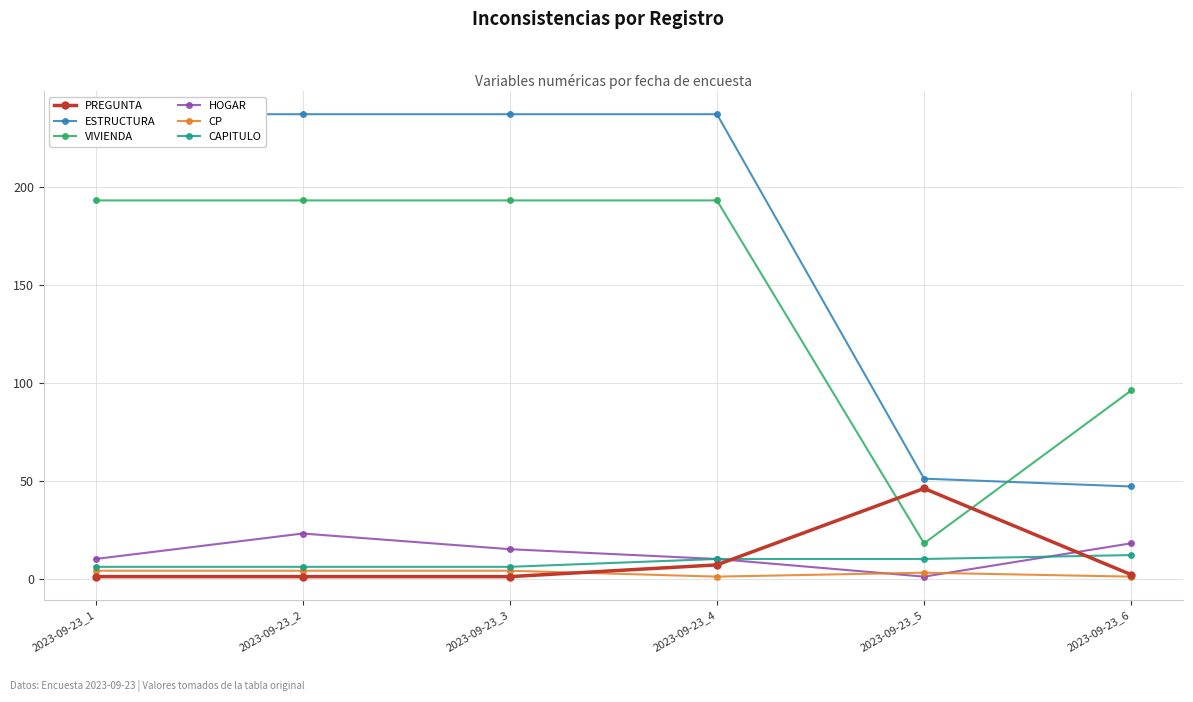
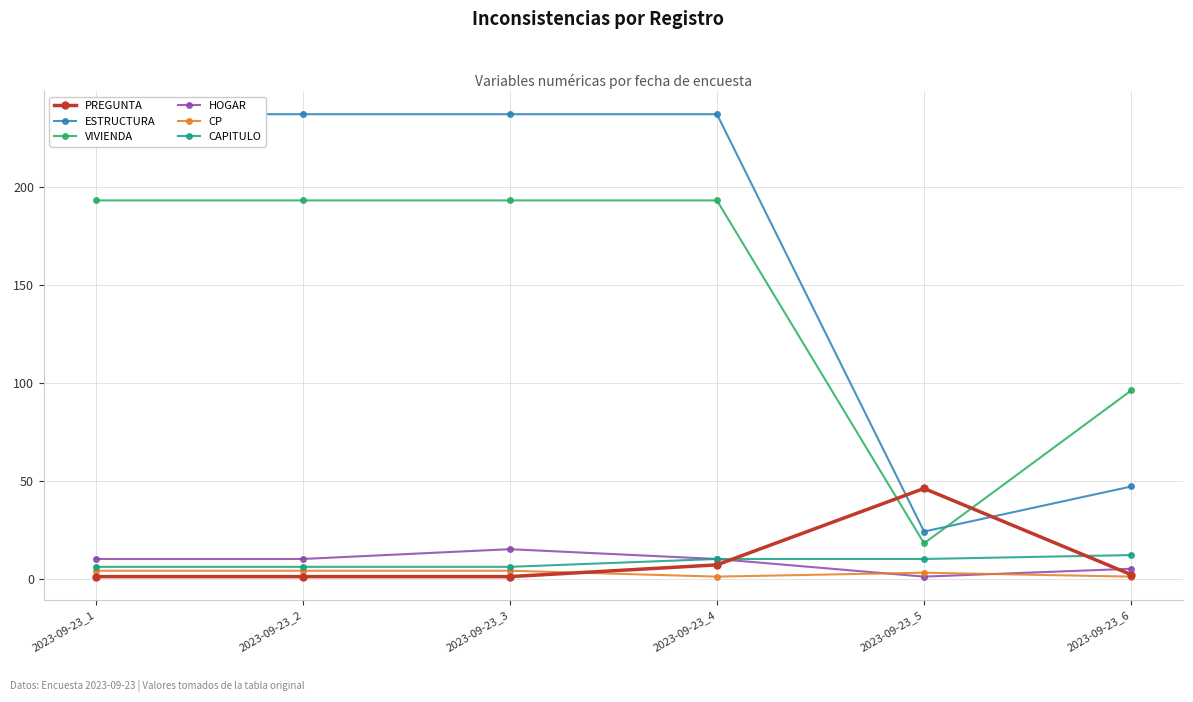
  {
    "PREGUNTA": {
      "2023-09-23_1": 1,
      "2023-09-23_2": 1,
      "2023-09-23_3": 1,
      "2023-09-23_4": 7,
      "2023-09-23_5": 46
    },
    "ESTRUCTURA": {
      "2023-09-23_2": 237,
      "2023-09-23_3": 237,
      "2023-09-23_4": 237,
-     "2023-09-23_5": 51,
+     "2023-09-23_5": 24,
      "2023-09-23_6": 47
    },
    "HOGAR": {
      "2023-09-23_1": 10,
-     "2023-09-23_2": 23,
+     "2023-09-23_2": 10,
      "2023-09-23_3": 15,
      "2023-09-23_5": 1,
-     "2023-09-23_6": 18
+     "2023-09-23_6": 5
    },
    "CP": {
      "2023-09-23_1": 4,
      "2023-09-23_2": 4,
      "2023-09-23_3": 4,
      "2023-09-23_4": 1,
      "2023-09-23_5": 3
    }
  }
